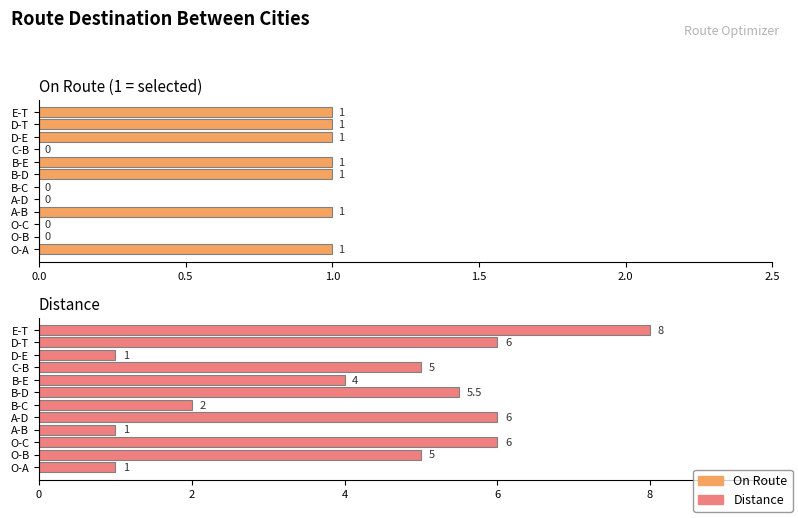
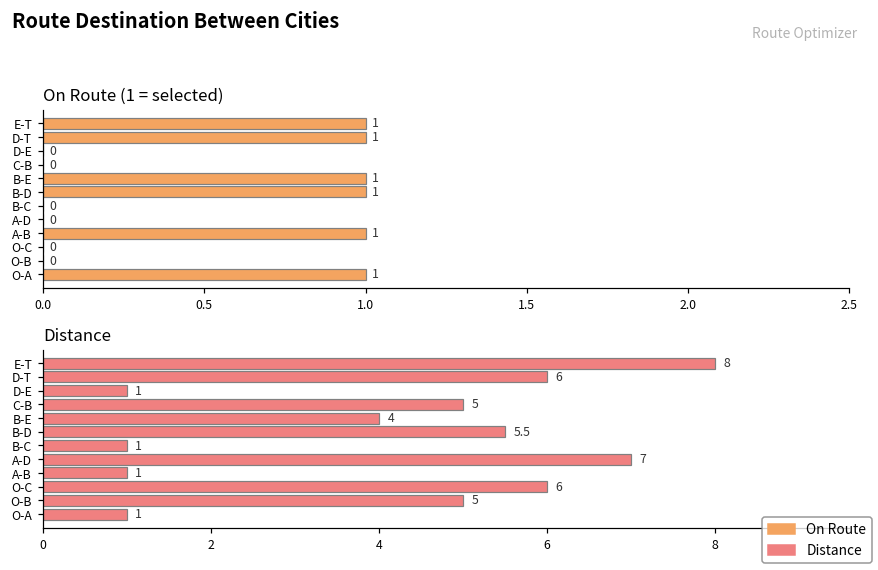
  {
    "On Route (1 = selected)": {
      "E-T": 1,
      "D-T": 1,
-     "D-E": 1,
+     "D-E": 0,
      "C-B": 0,
      "B-E": 1,
      "B-D": 1,
      "B-C": 0,
      "A-D": 0,
      "A-B": 1,
      "O-C": 0,
      "O-B": 0,
      "O-A": 1
    },
    "Distance": {
      "E-T": 8,
      "D-T": 6,
      "D-E": 1,
      "C-B": 5,
      "B-E": 4,
      "B-D": 5.5,
-     "B-C": 2,
-     "A-D": 6,
+     "B-C": 1,
+     "A-D": 7,
      "A-B": 1,
      "O-C": 6,
      "O-B": 5,
      "O-A": 1
    }
  }
